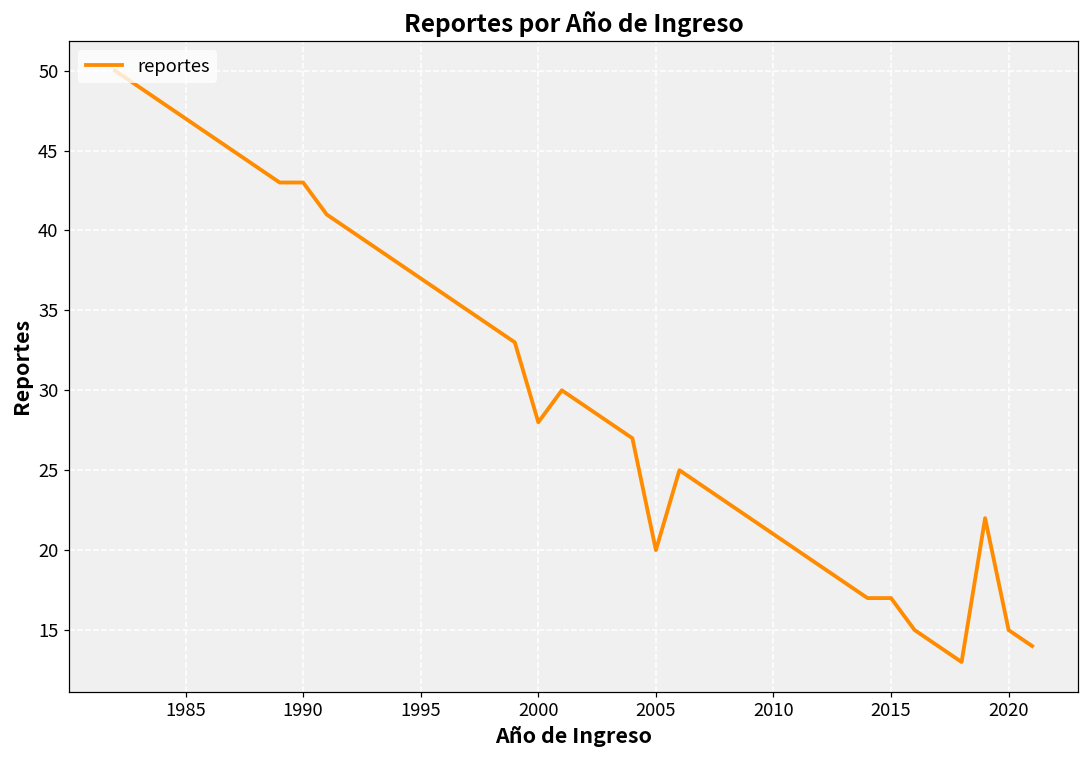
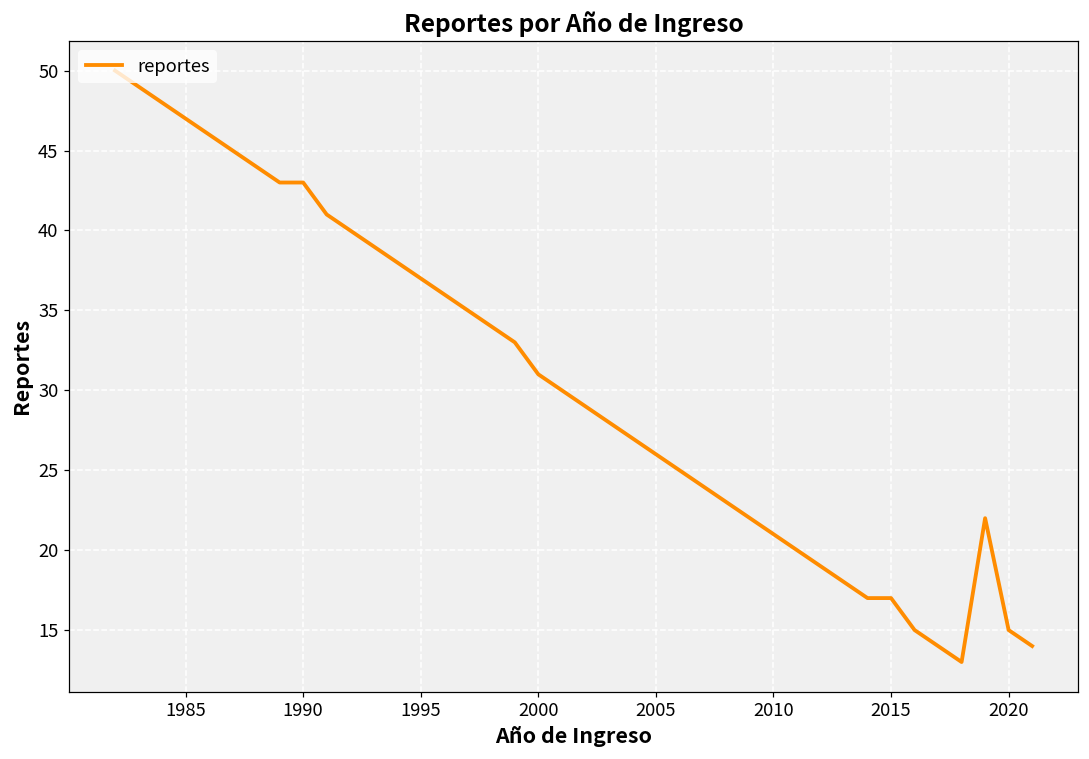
  {
    "1985": 47,
    "1990": 43,
    "1995": 37,
-   "2000": 28,
-   "2005": 20,
+   "2000": 31,
+   "2005": 26,
    "2010": 21,
    "2015": 17,
    "2020": 15
  }
